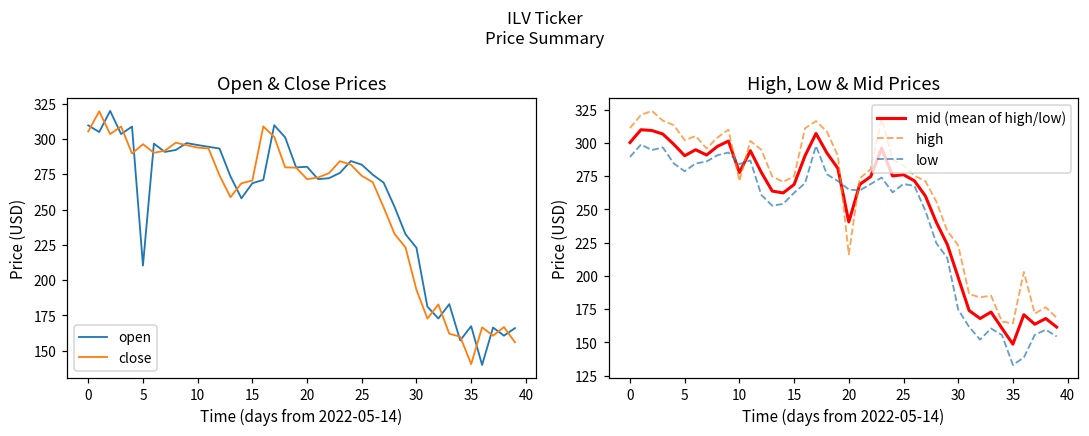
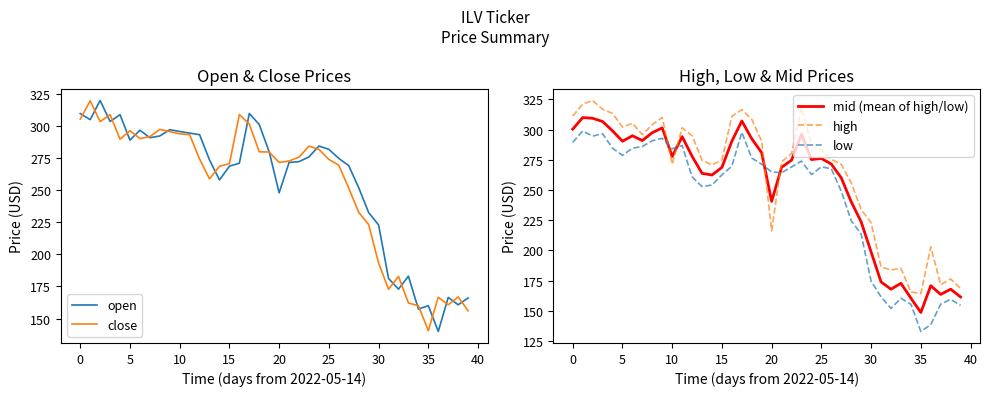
  {
    "Open & Close Prices": {
      "open": {
        "0": 310,
-       "5": 210,
-       "20": 280,
+       "5": 289,
+       "20": 248,
        "25": 282,
        "30": 223,
-       "35": 167
+       "35": 160
      },
      "close": {
        "0": 305,
        "5": 296,
        "20": 272,
        "25": 274,
        "30": 193,
        "35": 141
      }
    },
    "High, Low & Mid Prices": {
      "mid (mean of high/low)": {
        "0": 300,
        "5": 290,
        "10": 278,
        "15": 269,
        "20": 241,
        "25": 276,
        "30": 199,
        "35": 149
      },
      "high": {
        "0": 311,
        "5": 302,
        "10": 271,
        "15": 275,
        "20": 216,
        "30": 223,
        "35": 164
      },
      "low": {
        "0": 289,
        "5": 279,
        "10": 284,
        "15": 263,
        "20": 265,
        "25": 269,
        "30": 175,
        "35": 133
      }
    }
  }
